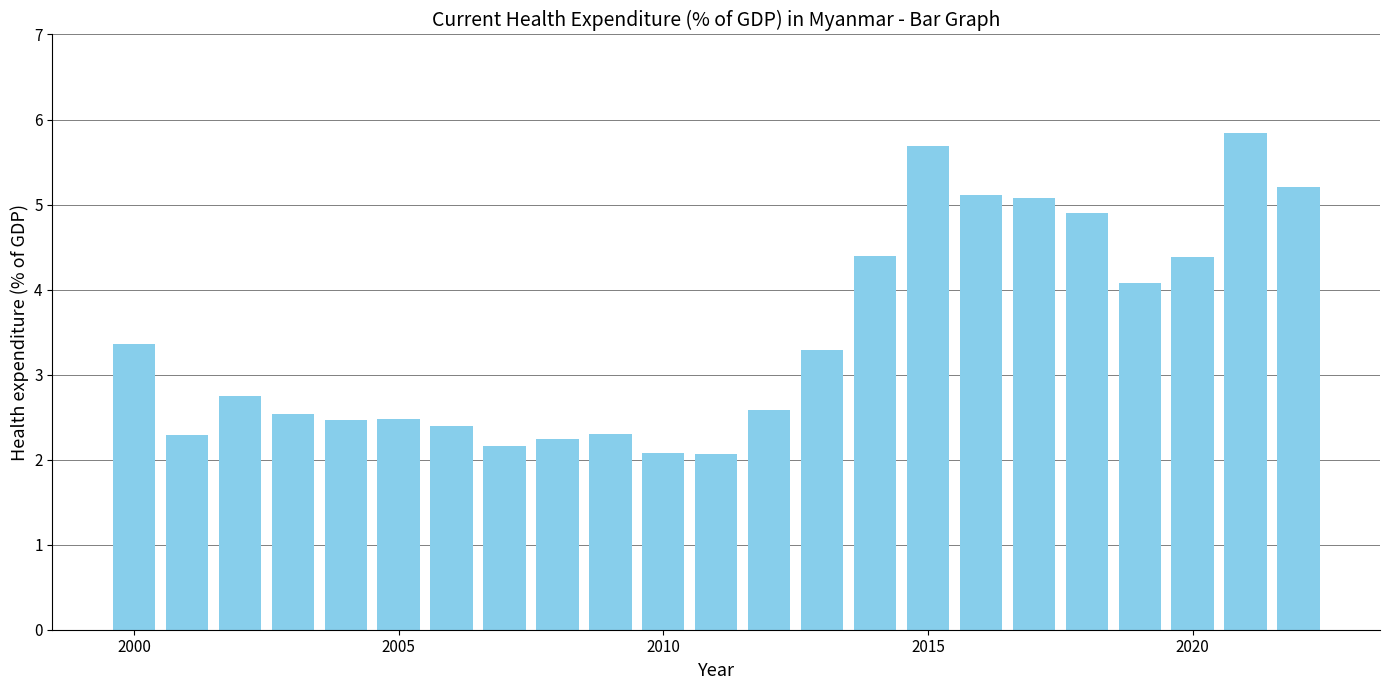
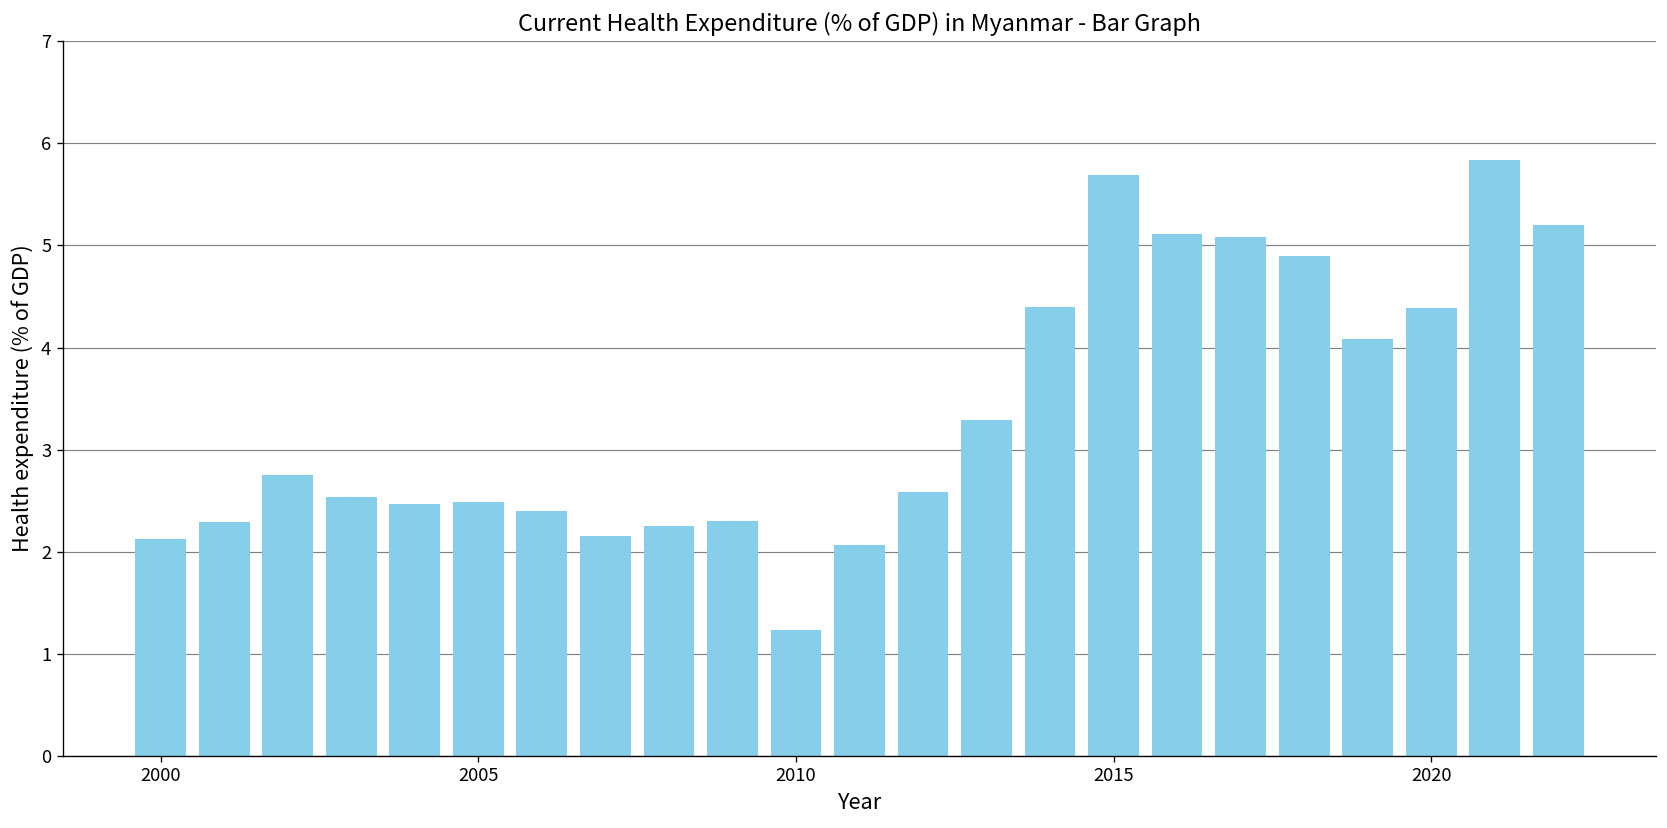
  {
-   "2000": 3.4,
+   "2000": 2.1,
    "2005": 2.5,
-   "2010": 2.1,
+   "2010": 1.2,
    "2015": 5.7,
    "2020": 4.4
  }
